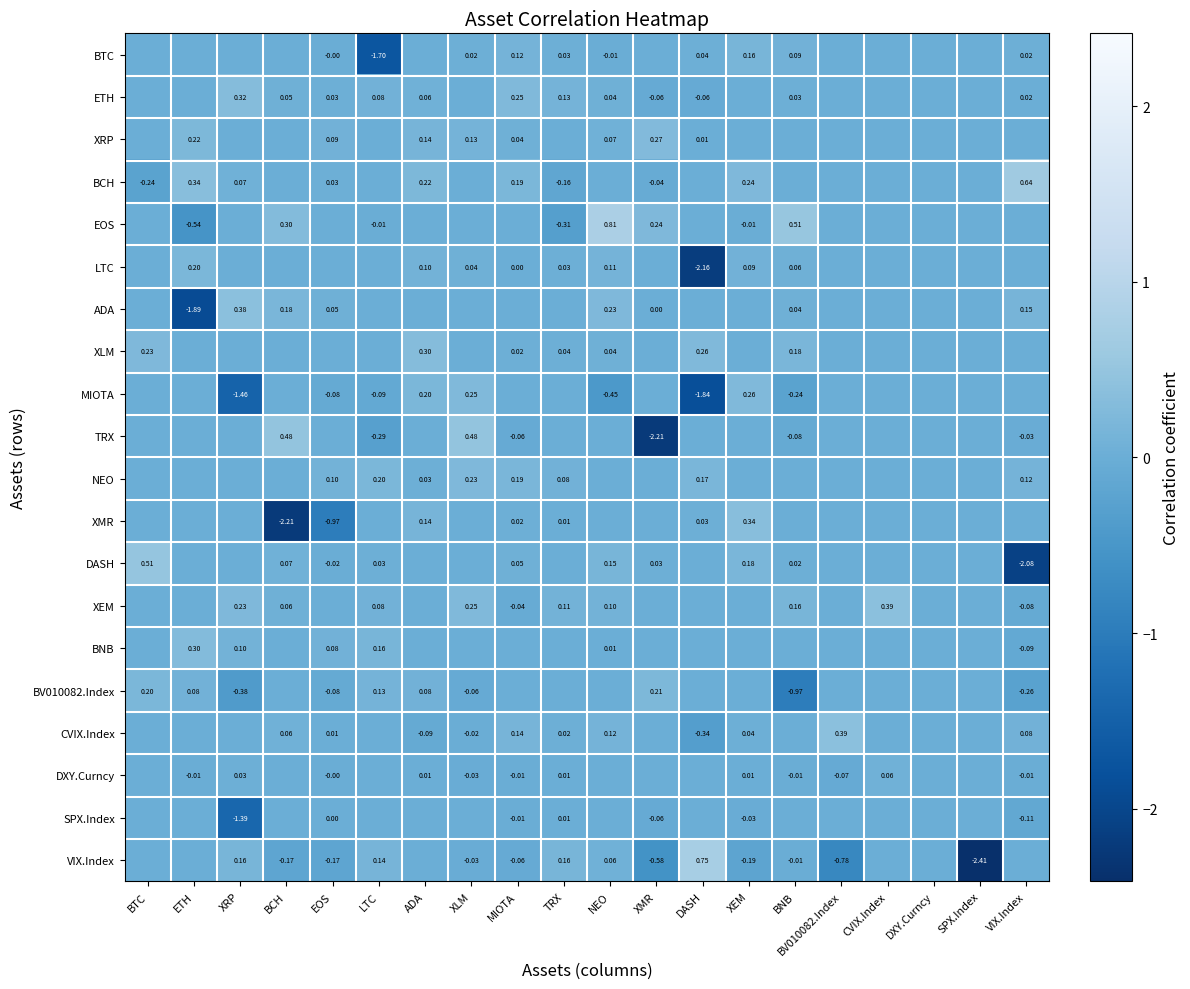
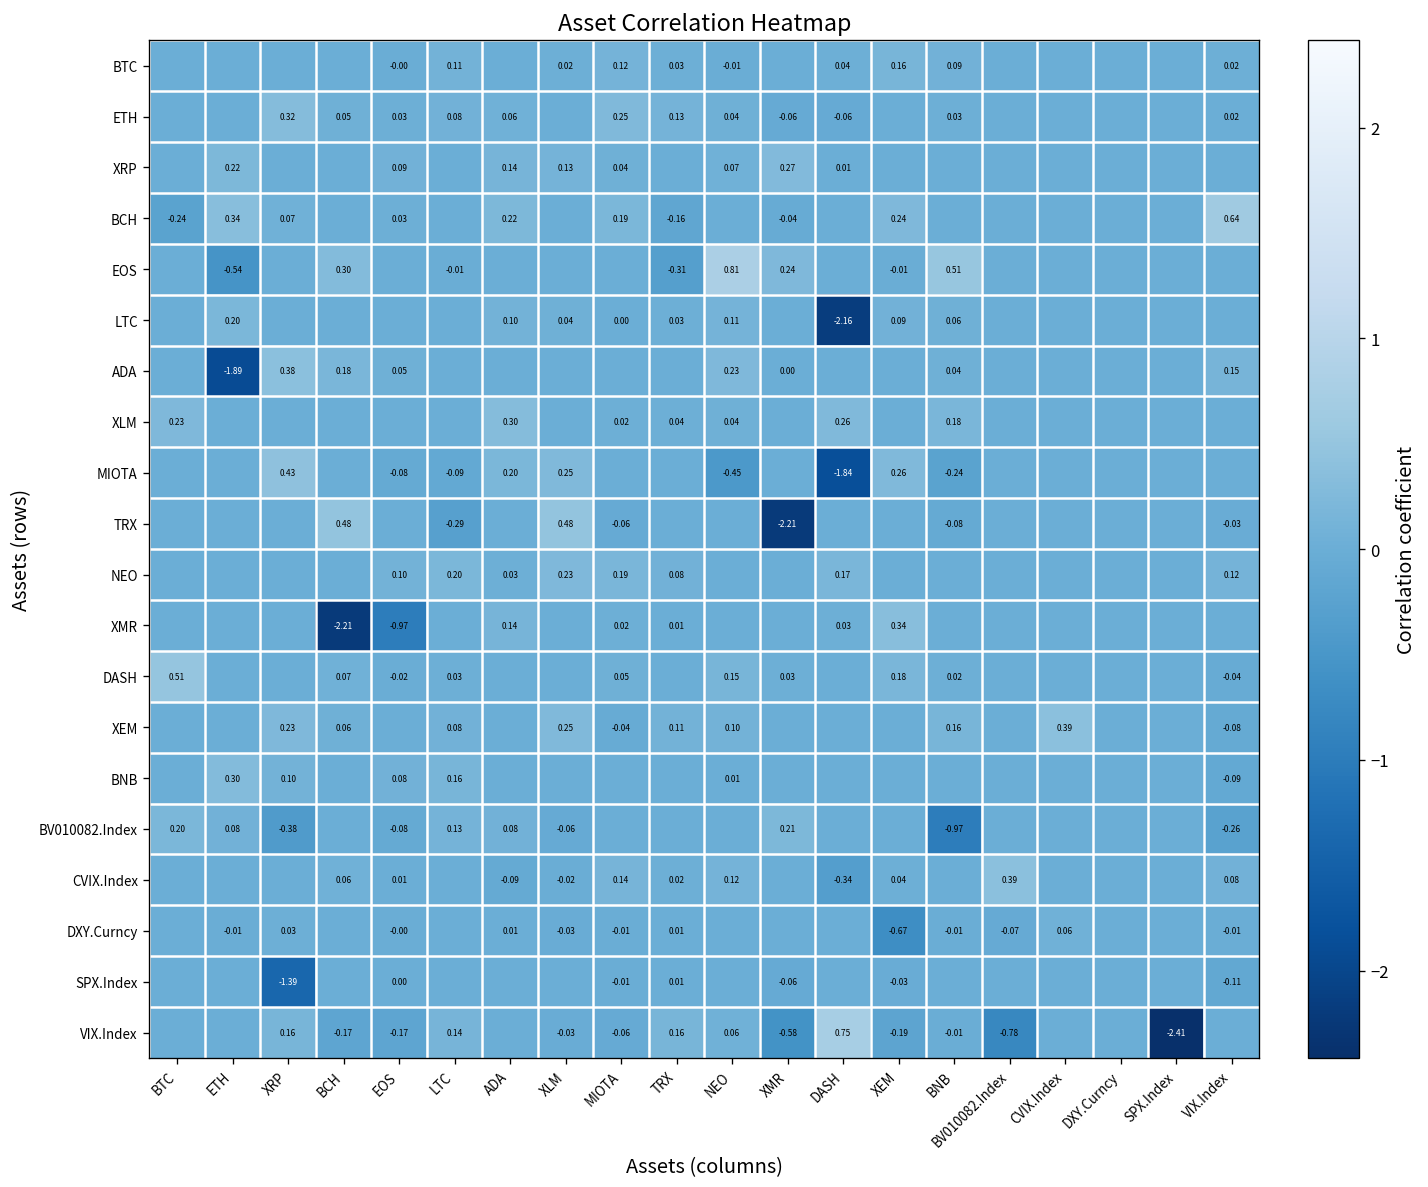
  {
    "BTC": {
      "EOS": -0.00,
-     "LTC": -1.70,
+     "LTC": 0.11,
      "XLM": 0.02,
      "MIOTA": 0.12,
      "TRX": 0.03,
      "NEO": -0.01,
      "DASH": 0.04,
      "XEM": 0.16,
      "BNB": 0.09,
      "VIX.Index": 0.02
    },
    "ETH": {
      "XRP": 0.32,
      "BCH": 0.05,
      "EOS": 0.03,
      "LTC": 0.08,
      "ADA": 0.06,
      "MIOTA": 0.25,
      "TRX": 0.13,
      "NEO": 0.04,
      "XMR": -0.06,
      "DASH": -0.06,
      "BNB": 0.03,
      "VIX.Index": 0.02
    },
    "XRP": {
      "ETH": 0.22,
      "EOS": 0.09,
      "ADA": 0.14,
      "XLM": 0.13,
      "MIOTA": 0.04,
      "NEO": 0.07,
      "XMR": 0.27,
      "DASH": 0.01
    },
    "BCH": {
      "BTC": -0.24,
      "ETH": 0.34,
      "XRP": 0.07,
      "EOS": 0.03,
      "ADA": 0.22,
      "MIOTA": 0.19,
      "TRX": -0.16,
      "XMR": -0.04,
      "XEM": 0.24,
      "VIX.Index": 0.64
    },
    "EOS": {
      "ETH": -0.54,
      "BCH": 0.30,
      "LTC": -0.01,
      "TRX": -0.31,
      "NEO": 0.81,
      "XMR": 0.24,
      "XEM": -0.01,
      "BNB": 0.51
    },
    "LTC": {
      "ETH": 0.20,
      "ADA": 0.10,
      "XLM": 0.04,
      "MIOTA": 0.00,
      "TRX": 0.03,
      "NEO": 0.11,
      "DASH": -2.16,
      "XEM": 0.09,
      "BNB": 0.06
    },
    "ADA": {
      "ETH": -1.89,
      "XRP": 0.38,
      "BCH": 0.18,
      "EOS": 0.05,
      "NEO": 0.23,
      "XMR": 0.00,
      "BNB": 0.04,
      "VIX.Index": 0.15
    },
    "XLM": {
      "BTC": 0.23,
      "ADA": 0.30,
      "MIOTA": 0.02,
      "TRX": 0.04,
      "NEO": 0.04,
      "DASH": 0.26,
      "BNB": 0.18
    },
    "MIOTA": {
-     "XRP": -1.46,
+     "XRP": 0.43,
      "EOS": -0.08,
      "LTC": -0.09,
      "ADA": 0.20,
      "XLM": 0.25,
      "NEO": -0.45,
      "DASH": -1.84,
      "XEM": 0.26,
      "BNB": -0.24
    },
    "TRX": {
      "BCH": 0.48,
      "LTC": -0.29,
      "XLM": 0.48,
      "MIOTA": -0.06,
      "XMR": -2.21,
      "BNB": -0.08,
      "VIX.Index": -0.03
    },
    "NEO": {
      "EOS": 0.10,
      "LTC": 0.20,
      "ADA": 0.03,
      "XLM": 0.23,
      "MIOTA": 0.19,
      "TRX": 0.08,
      "DASH": 0.17,
      "VIX.Index": 0.12
    },
    "XMR": {
      "BCH": -2.21,
      "EOS": -0.97,
      "ADA": 0.14,
      "MIOTA": 0.02,
      "TRX": 0.01,
      "DASH": 0.03,
      "XEM": 0.34
    },
    "DASH": {
      "BTC": 0.51,
      "BCH": 0.07,
      "EOS": -0.02,
      "LTC": 0.03,
      "MIOTA": 0.05,
      "NEO": 0.15,
      "XMR": 0.03,
      "XEM": 0.18,
      "BNB": 0.02,
-     "VIX.Index": -2.08
+     "VIX.Index": -0.04
    },
    "XEM": {
      "XRP": 0.23,
      "BCH": 0.06,
      "LTC": 0.08,
      "XLM": 0.25,
      "MIOTA": -0.04,
      "TRX": 0.11,
      "NEO": 0.10,
      "BNB": 0.16,
      "CVIX.Index": 0.39,
      "VIX.Index": -0.08
    },
    "BNB": {
      "ETH": 0.30,
      "XRP": 0.10,
      "EOS": 0.08,
      "LTC": 0.16,
      "NEO": 0.01,
      "VIX.Index": -0.09
    },
    "BV010082.Index": {
      "BTC": 0.20,
      "ETH": 0.08,
      "XRP": -0.38,
      "EOS": -0.08,
      "LTC": 0.13,
      "ADA": 0.08,
      "XLM": -0.06,
      "XMR": 0.21,
      "BNB": -0.97,
      "VIX.Index": -0.26
    },
    "CVIX.Index": {
      "BCH": 0.06,
      "EOS": 0.01,
      "ADA": -0.09,
      "XLM": -0.02,
      "MIOTA": 0.14,
      "TRX": 0.02,
      "NEO": 0.12,
      "DASH": -0.34,
      "XEM": 0.04,
      "BV010082.Index": 0.39,
      "VIX.Index": 0.08
    },
    "DXY.Curncy": {
      "ETH": -0.01,
      "XRP": 0.03,
      "EOS": -0.00,
      "ADA": 0.01,
      "XLM": -0.03,
      "MIOTA": -0.01,
      "TRX": 0.01,
-     "XEM": 0.01,
+     "XEM": -0.67,
      "BNB": -0.01,
      "BV010082.Index": -0.07,
      "CVIX.Index": 0.06,
      "VIX.Index": -0.01
    },
    "SPX.Index": {
      "XRP": -1.39,
      "EOS": 0.00,
      "MIOTA": -0.01,
      "TRX": 0.01,
      "XMR": -0.06,
      "XEM": -0.03,
      "VIX.Index": -0.11
    },
    "VIX.Index": {
      "XRP": 0.16,
      "BCH": -0.17,
      "EOS": -0.17,
      "LTC": 0.14,
      "XLM": -0.03,
      "MIOTA": -0.06,
      "TRX": 0.16,
      "NEO": 0.06,
      "XMR": -0.58,
      "DASH": 0.75,
      "XEM": -0.19,
      "BNB": -0.01,
      "BV010082.Index": -0.78,
      "SPX.Index": -2.41
    }
  }
